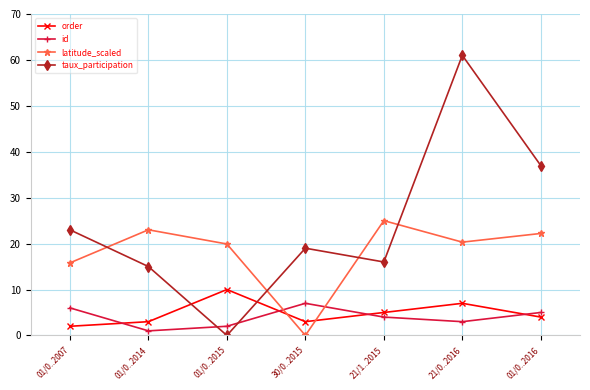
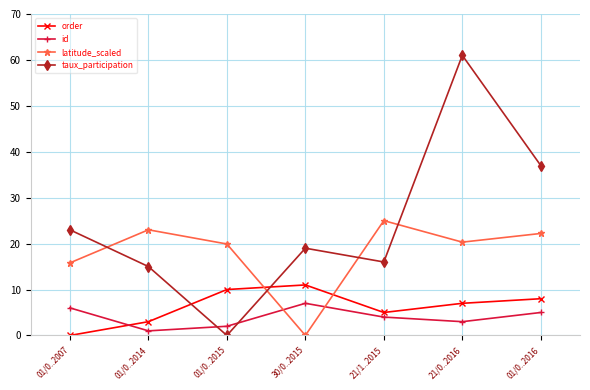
  {
    "order": {
-     "01/0..2007": 2,
+     "01/0..2007": 0,
      "01/0..2014": 3,
      "01/0..2015": 10,
-     "30/0..2015": 3,
+     "30/0..2015": 11,
      "21/1..2015": 5,
      "21/0..2016": 7,
-     "01/0..2016": 4
+     "01/0..2016": 8
    },
    "latitude_scaled": {
      "01/0..2007": 16,
      "01/0..2014": 23,
      "01/0..2015": 20,
      "30/0..2015": 0,
      "21/1..2015": 25,
      "21/0..2016": 20,
      "01/0..2016": 22
    }
  }
